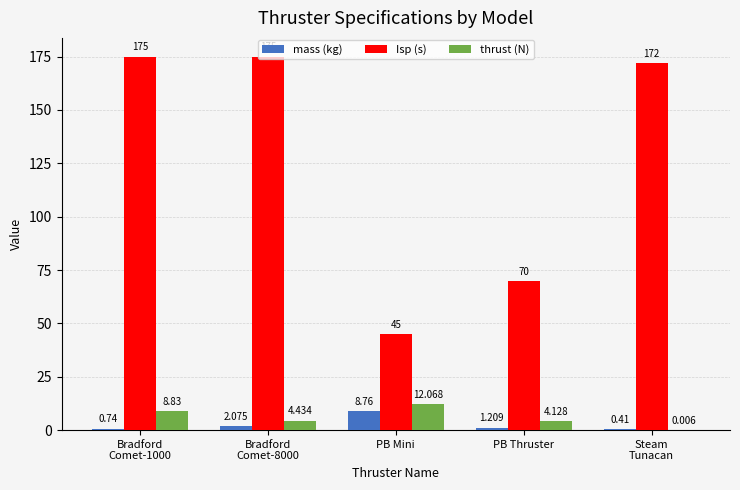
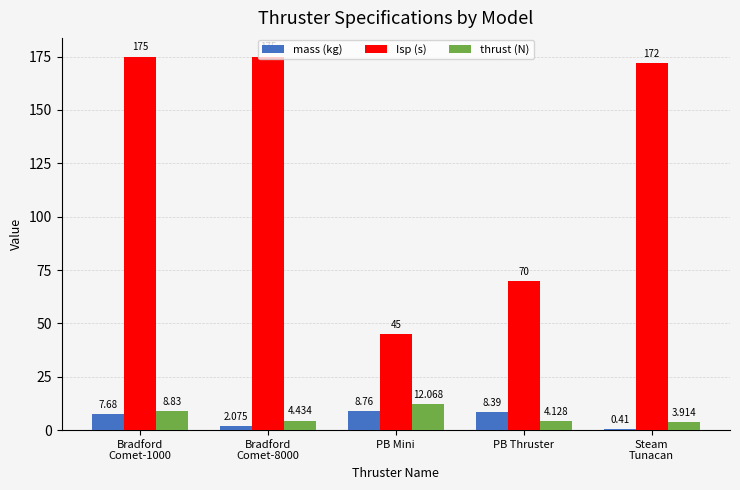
  {
    "mass (kg)": {
-     "Bradford Comet-1000": 0.74,
+     "Bradford Comet-1000": 7.68,
      "Bradford Comet-8000": 2.075,
      "PB Mini": 8.76,
-     "PB Thruster": 1.209,
+     "PB Thruster": 8.39,
      "Steam Tunacan": 0.41
    },
    "Isp (s)": {
      "Bradford Comet-1000": 175,
      "PB Mini": 45,
      "PB Thruster": 70,
      "Steam Tunacan": 172
    },
    "thrust (N)": {
      "Bradford Comet-1000": 8.83,
      "Bradford Comet-8000": 4.434,
      "PB Mini": 12.068,
      "PB Thruster": 4.128,
-     "Steam Tunacan": 0.006
+     "Steam Tunacan": 3.914
    }
  }
